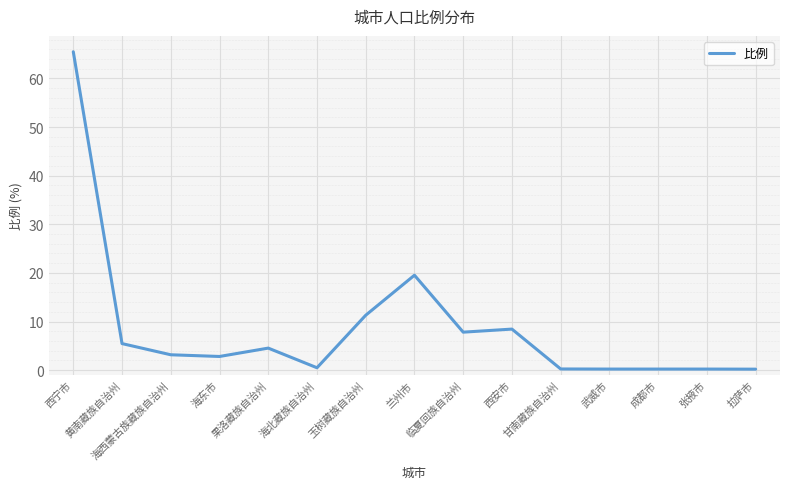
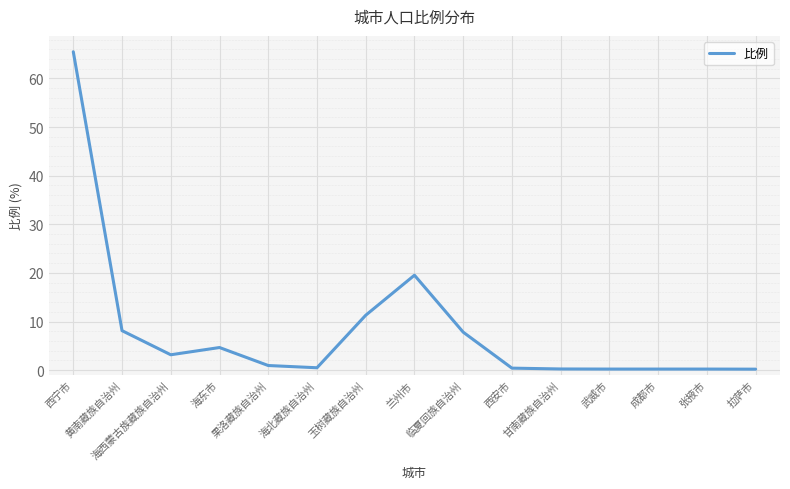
  {
    "西宁市": 65,
-   "黄南藏族自治州": 5,
+   "黄南藏族自治州": 8,
    "海西蒙古族藏族自治州": 3,
-   "海东市": 3,
-   "果洛藏族自治州": 5,
+   "海东市": 5,
+   "果洛藏族自治州": 1,
    "海北藏族自治州": 1,
    "玉树藏族自治州": 11,
    "兰州市": 20,
    "临夏回族自治州": 8,
-   "西安市": 8,
+   "西安市": 0,
    "甘南藏族自治州": 0,
    "武威市": 0,
    "成都市": 0,
    "张掖市": 0,
    "拉萨市": 0
  }
